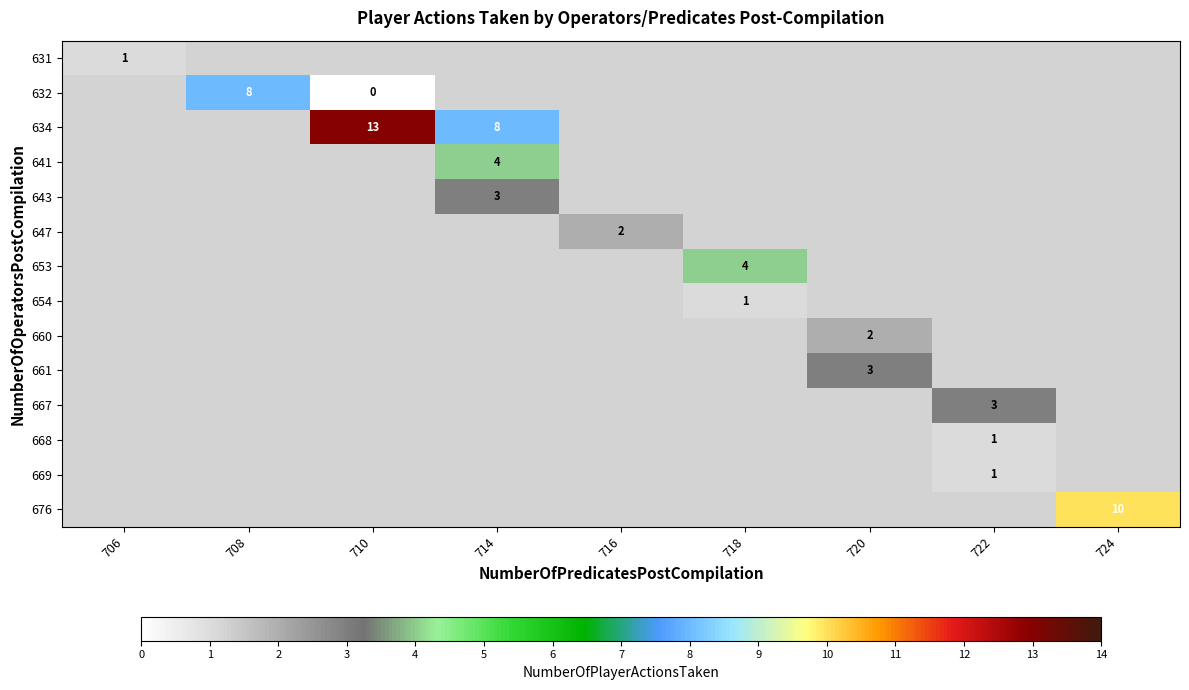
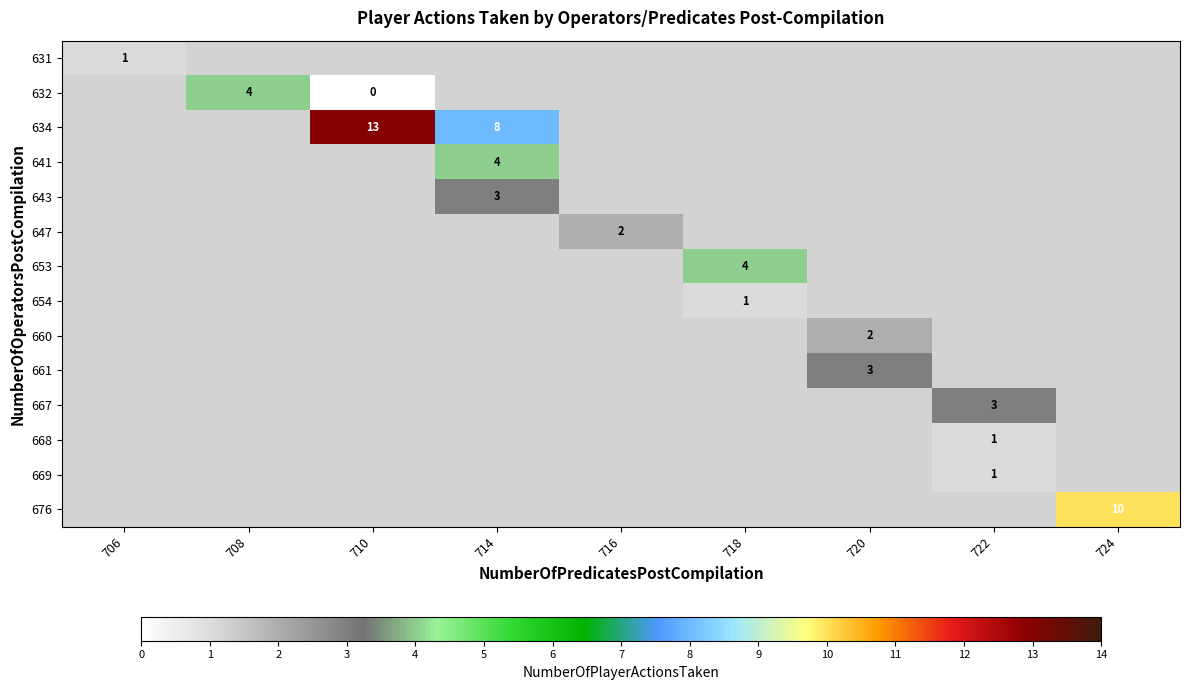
  {
    "631": {
      "706": 1
    },
    "632": {
-     "708": 8,
+     "708": 4,
      "710": 0
    },
    "634": {
      "710": 13,
      "714": 8
    },
    "641": {
      "714": 4
    },
    "643": {
      "714": 3
    },
    "647": {
      "716": 2
    },
    "653": {
      "718": 4
    },
    "654": {
      "718": 1
    },
    "660": {
      "720": 2
    },
    "661": {
      "720": 3
    },
    "667": {
      "722": 3
    },
    "668": {
      "722": 1
    },
    "669": {
      "722": 1
    },
    "676": {
      "724": 10
    }
  }
